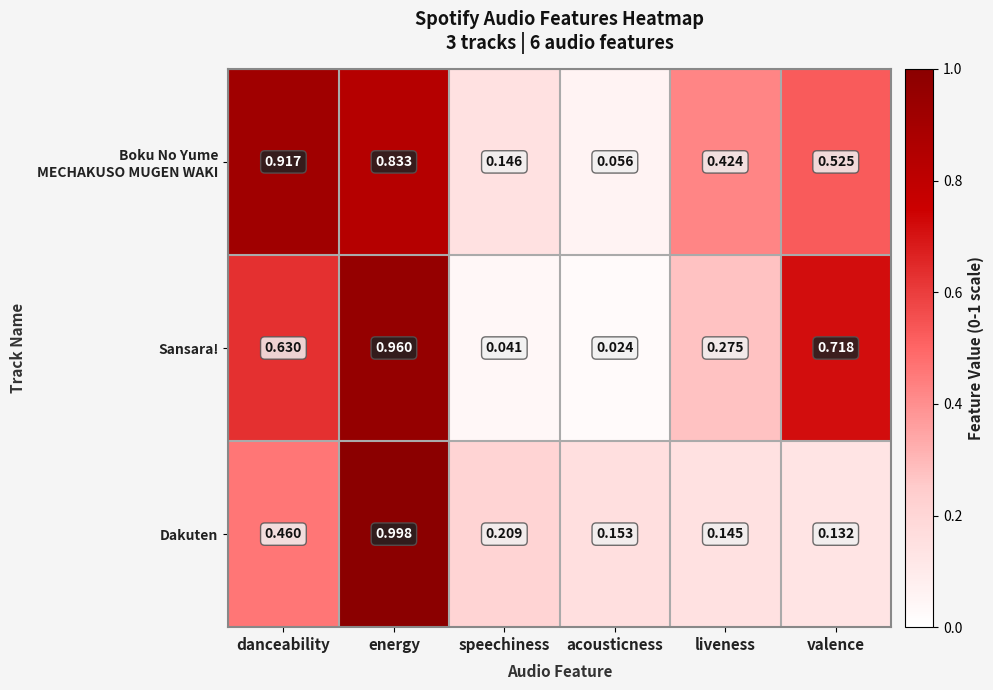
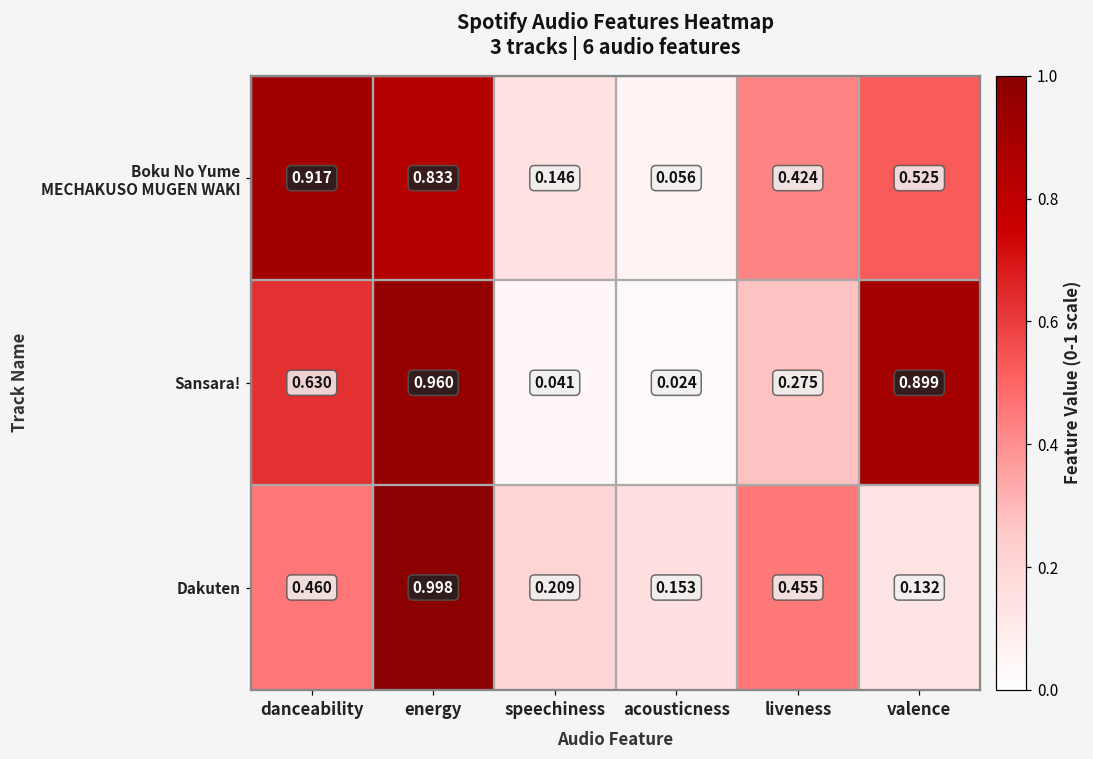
  {
    "Sansara!": {
-     "valence": 0.718
+     "valence": 0.899
    },
    "Dakuten": {
-     "liveness": 0.145
+     "liveness": 0.455
    }
  }
